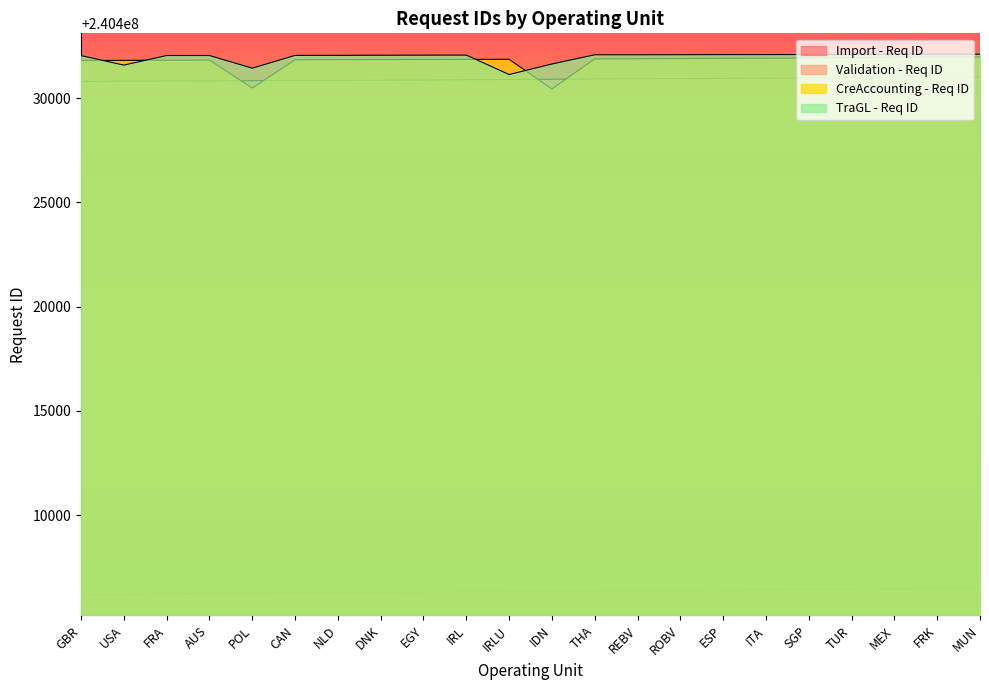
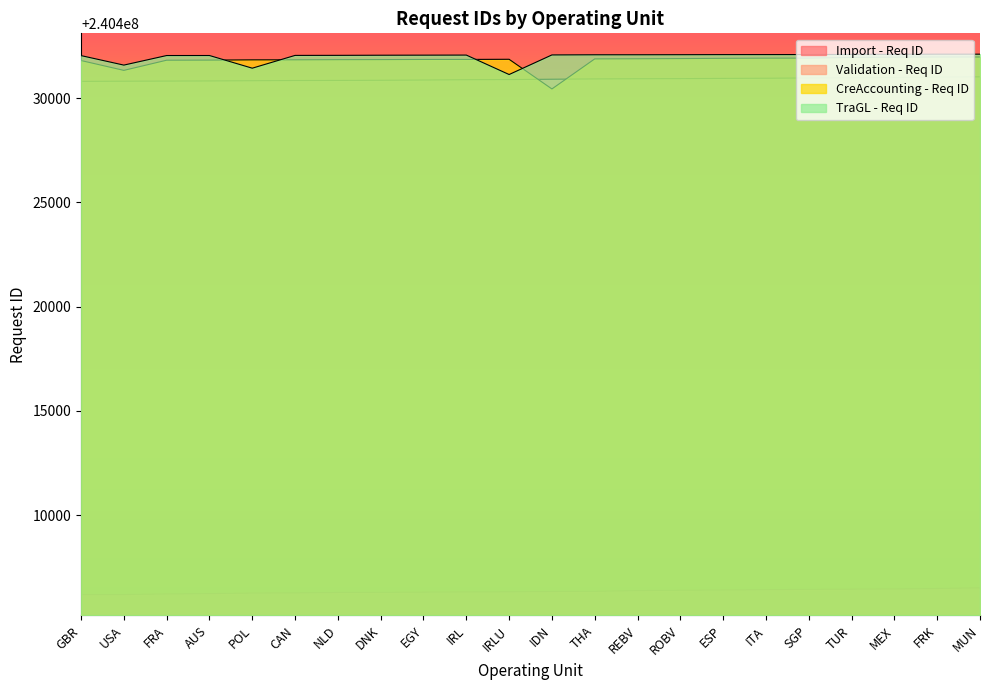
  {
    "CreAccounting - Req ID": {
      "GBR": 240431800,
-     "USA": 240431800,
+     "USA": 240431300,
      "FRA": 240431800,
      "AUS": 240431800,
-     "POL": 240430500,
+     "POL": 240431800,
      "CAN": 240431800,
      "NLD": 240431800,
      "DNK": 240431900,
      "EGY": 240431900,
      "IRL": 240431900,
      "IRLU": 240431900,
      "IDN": 240430400,
      "THA": 240431900,
      "REBV": 240431900,
      "ROBV": 240431900,
      "ESP": 240431900,
      "ITA": 240431900,
      "MUN": 240432000
    },
    "TraGL - Req ID": {
      "GBR": 240432000,
      "USA": 240431600,
      "FRA": 240432000,
      "AUS": 240432000,
      "POL": 240431400,
      "CAN": 240432100,
      "NLD": 240432100,
      "DNK": 240432100,
      "EGY": 240432100,
      "IRL": 240432100,
      "IRLU": 240431100,
-     "IDN": 240431600,
+     "IDN": 240432100,
      "THA": 240432100,
      "REBV": 240432100,
      "ROBV": 240432100,
      "ESP": 240432100,
      "ITA": 240432100,
      "MUN": 240432100
    }
  }
